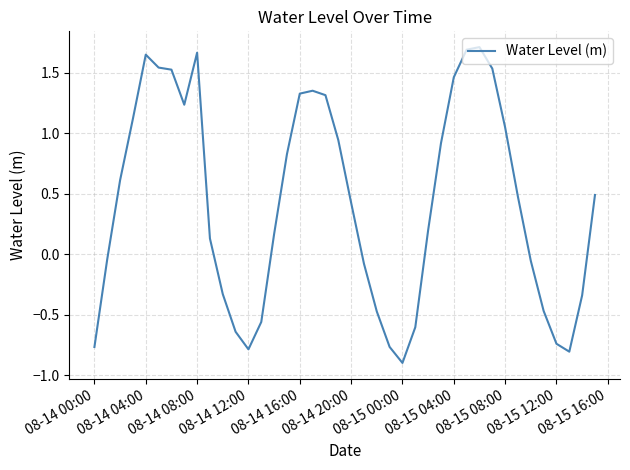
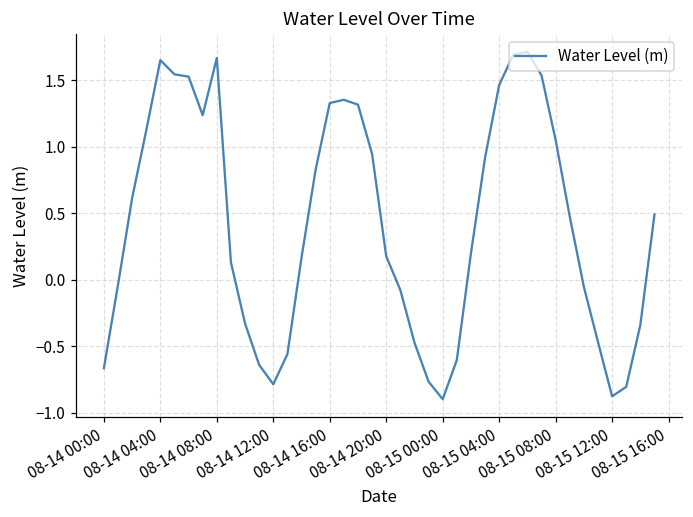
  {
-   "08-14 00:00": -0.77,
+   "08-14 00:00": -0.66,
    "08-14 04:00": 1.65,
    "08-14 08:00": 1.67,
    "08-14 12:00": -0.79,
    "08-14 16:00": 1.33,
-   "08-14 20:00": 0.43,
+   "08-14 20:00": 0.18,
    "08-15 00:00": -0.90,
    "08-15 04:00": 1.46,
    "08-15 08:00": 1.05,
-   "08-15 12:00": -0.74
+   "08-15 12:00": -0.88
  }
